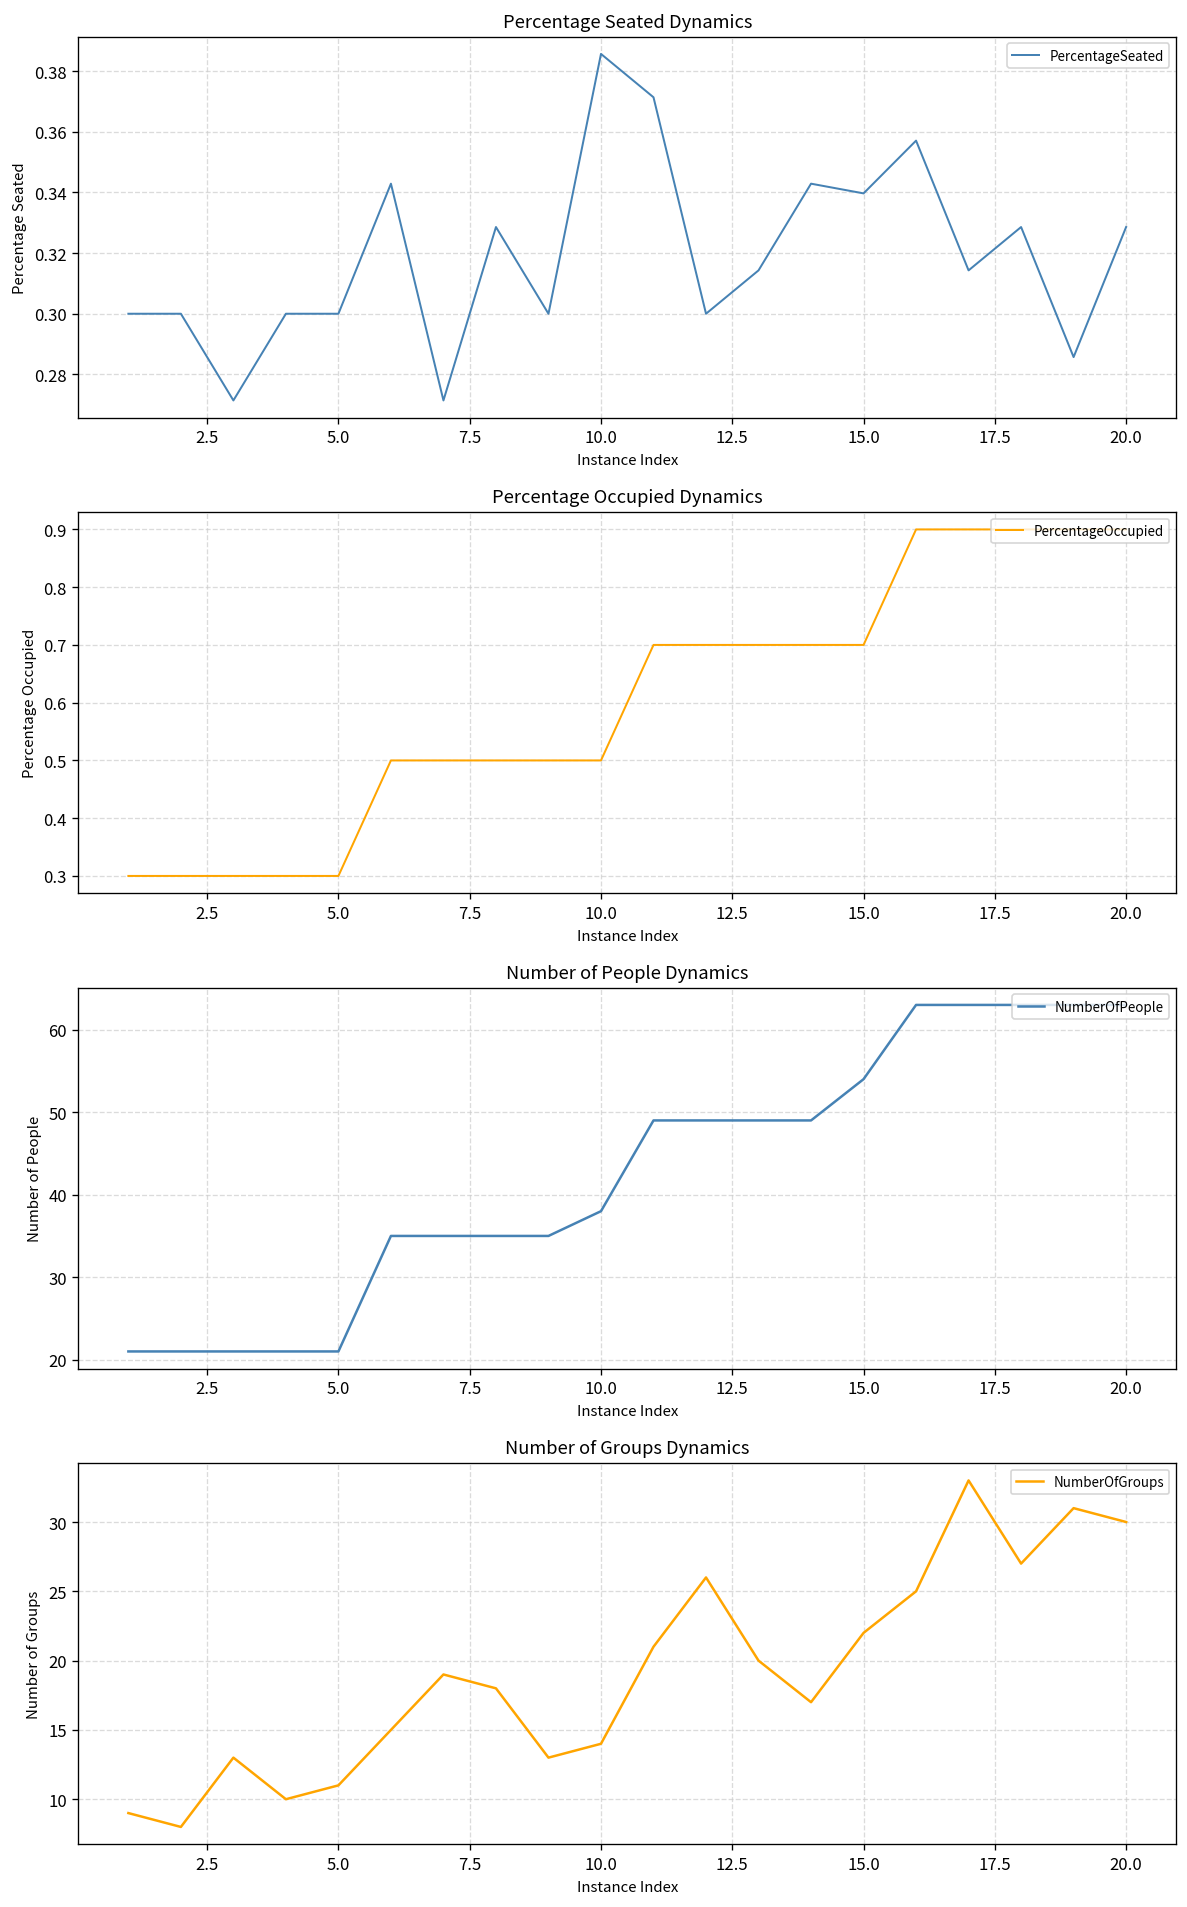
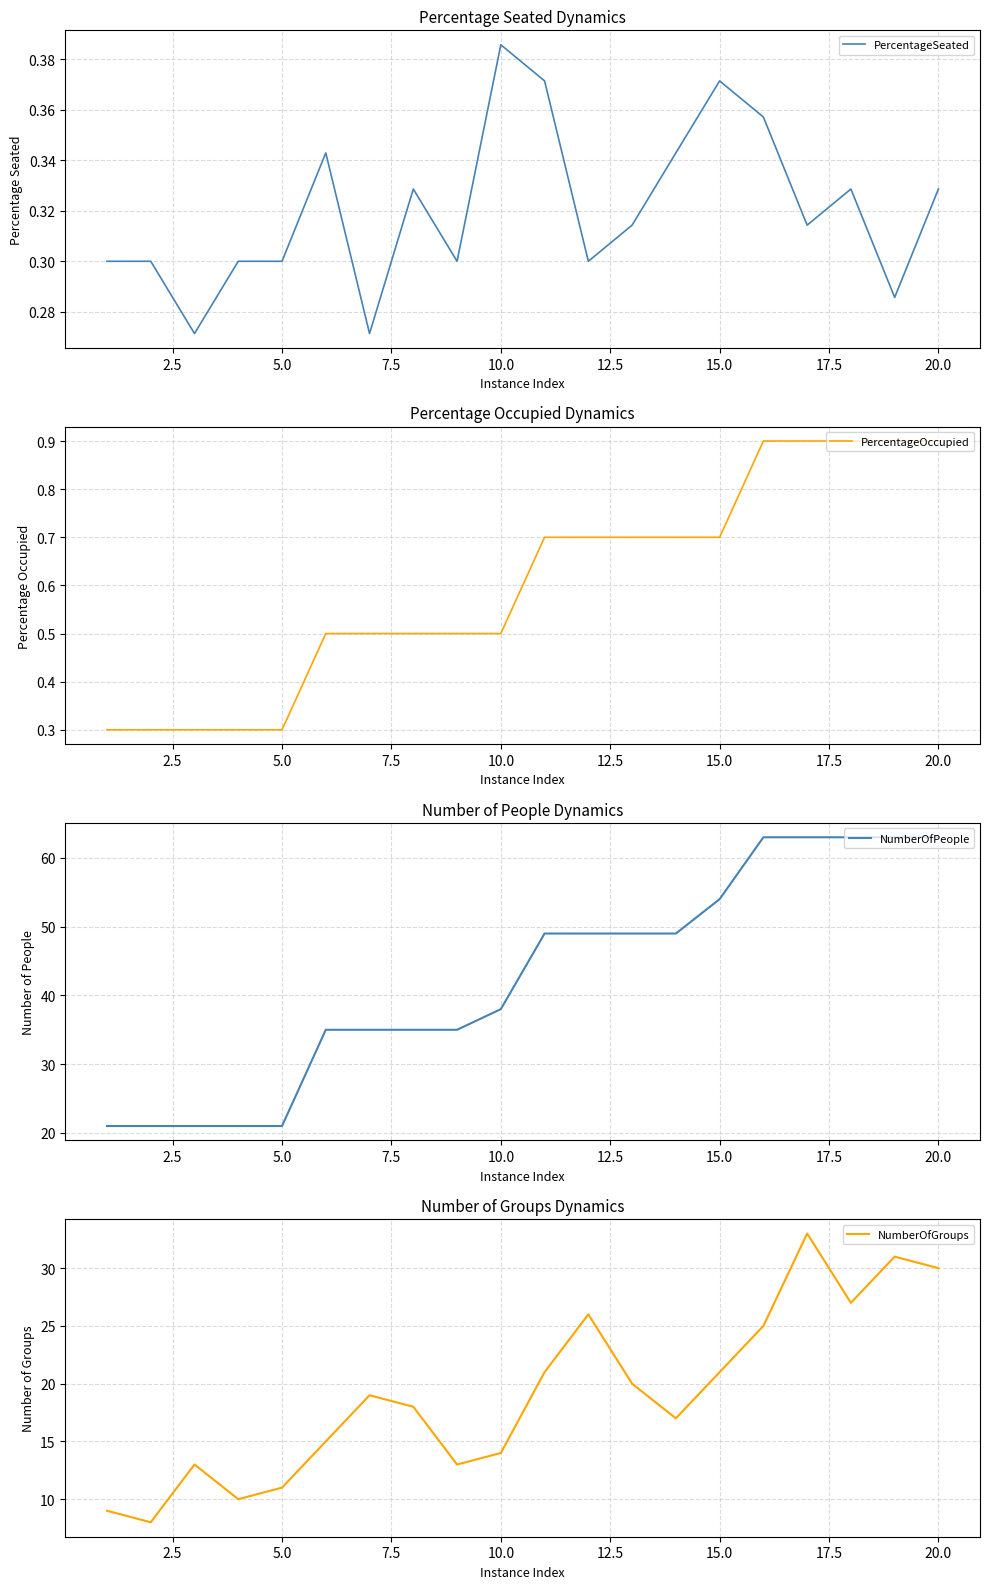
  {
    "Percentage Seated Dynamics": {
      "5.0": 0.300,
      "10.0": 0.386,
-     "15.0": 0.340,
+     "15.0": 0.371,
      "20.0": 0.329
    },
    "Percentage Occupied Dynamics": {
      "5.0": 0.30,
      "10.0": 0.50,
      "15.0": 0.70
    },
    "Number of People Dynamics": {
      "5.0": 21,
      "10.0": 38,
      "15.0": 54
    },
    "Number of Groups Dynamics": {
      "5.0": 11,
      "10.0": 14,
-     "15.0": 22,
+     "15.0": 21,
      "20.0": 30
    }
  }
